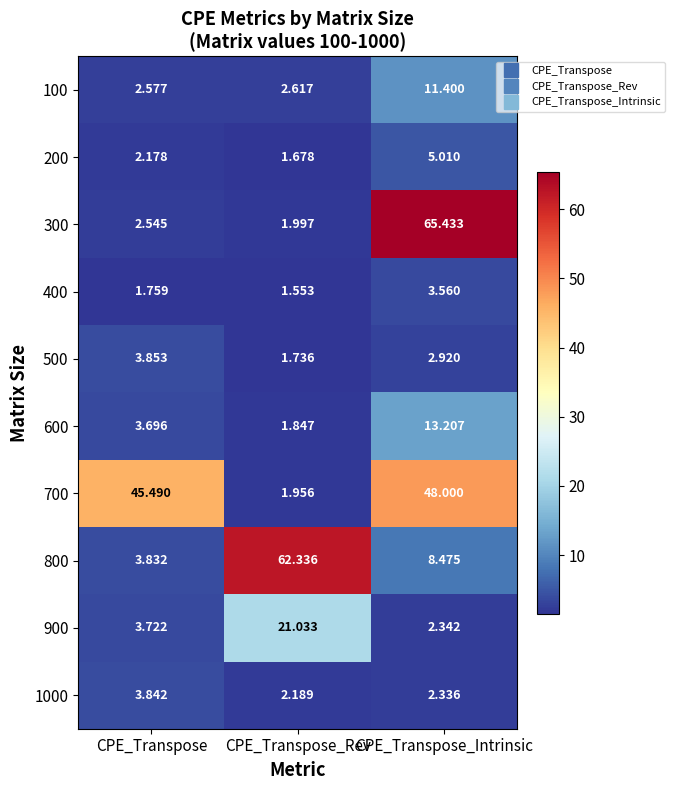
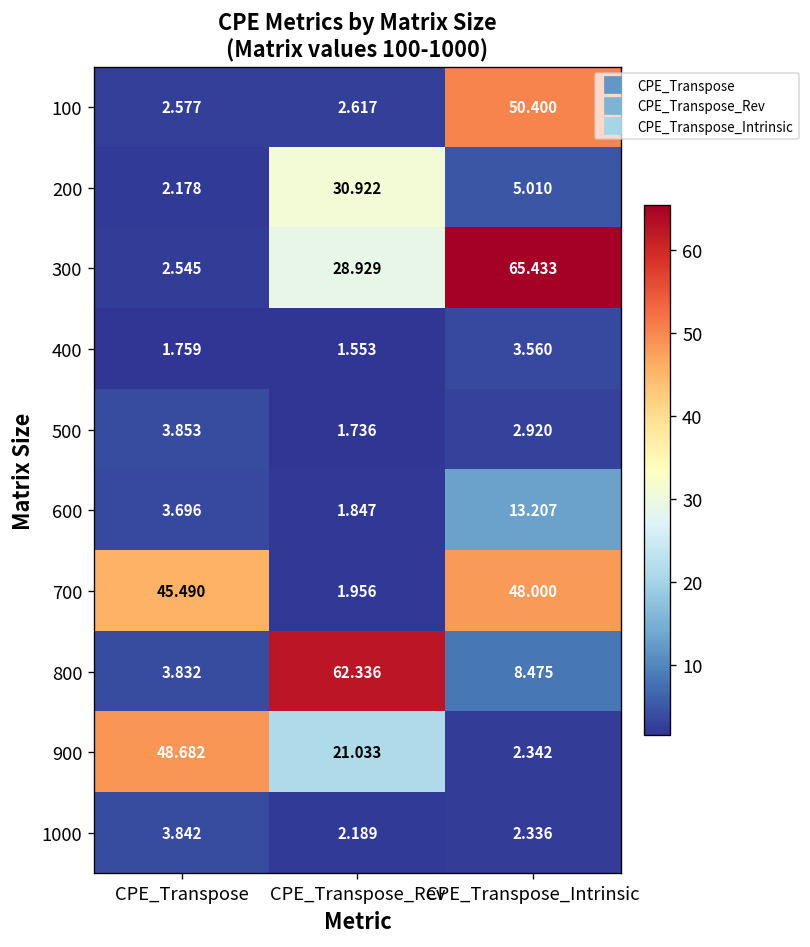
  {
    "100": {
      "CPE_Transpose": 2.577,
      "CPE_Transpose_Rev": 2.617,
-     "CPE_Transpose_Intrinsic": 11.400
+     "CPE_Transpose_Intrinsic": 50.400
    },
    "200": {
      "CPE_Transpose": 2.178,
-     "CPE_Transpose_Rev": 1.678,
+     "CPE_Transpose_Rev": 30.922,
      "CPE_Transpose_Intrinsic": 5.010
    },
    "300": {
      "CPE_Transpose": 2.545,
-     "CPE_Transpose_Rev": 1.997,
+     "CPE_Transpose_Rev": 28.929,
      "CPE_Transpose_Intrinsic": 65.433
    },
    "400": {
      "CPE_Transpose": 1.759,
      "CPE_Transpose_Rev": 1.553,
      "CPE_Transpose_Intrinsic": 3.560
    },
    "500": {
      "CPE_Transpose": 3.853,
      "CPE_Transpose_Rev": 1.736,
      "CPE_Transpose_Intrinsic": 2.920
    },
    "600": {
      "CPE_Transpose": 3.696,
      "CPE_Transpose_Rev": 1.847,
      "CPE_Transpose_Intrinsic": 13.207
    },
    "700": {
      "CPE_Transpose": 45.490,
      "CPE_Transpose_Rev": 1.956,
      "CPE_Transpose_Intrinsic": 48.000
    },
    "800": {
      "CPE_Transpose": 3.832,
      "CPE_Transpose_Rev": 62.336,
      "CPE_Transpose_Intrinsic": 8.475
    },
    "900": {
-     "CPE_Transpose": 3.722,
+     "CPE_Transpose": 48.682,
      "CPE_Transpose_Rev": 21.033,
      "CPE_Transpose_Intrinsic": 2.342
    },
    "1000": {
      "CPE_Transpose": 3.842,
      "CPE_Transpose_Rev": 2.189,
      "CPE_Transpose_Intrinsic": 2.336
    }
  }
